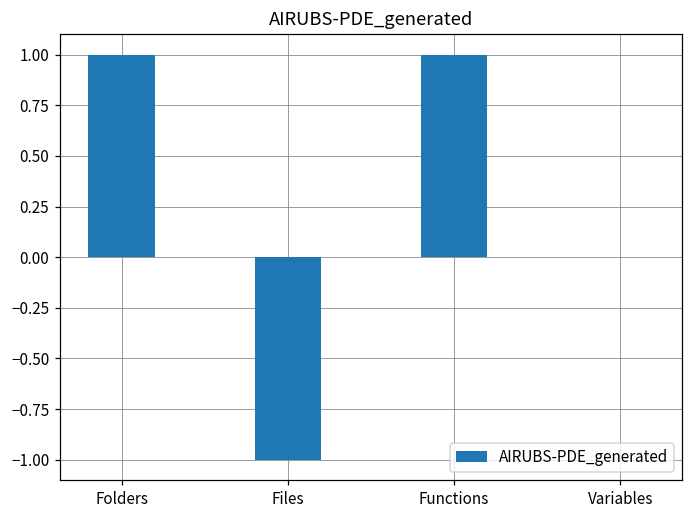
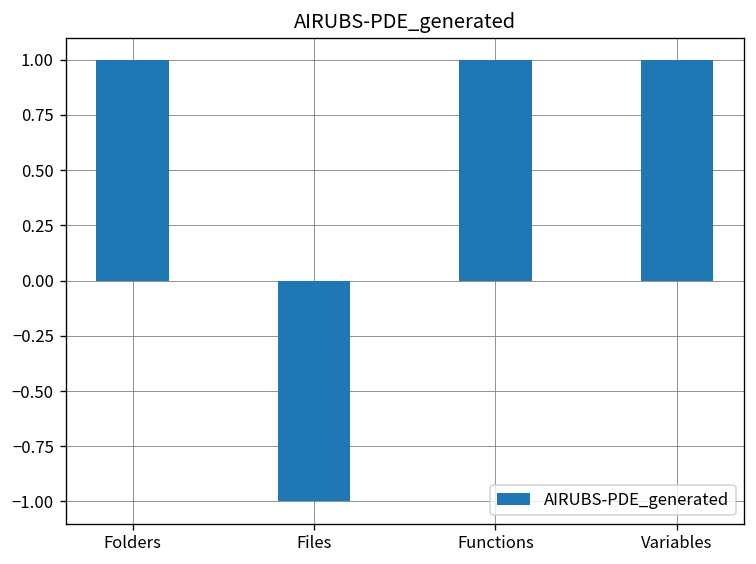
  {
    "Folders": 1,
    "Files": -1,
    "Functions": 1,
-   "Variables": 0
+   "Variables": 1
  }
